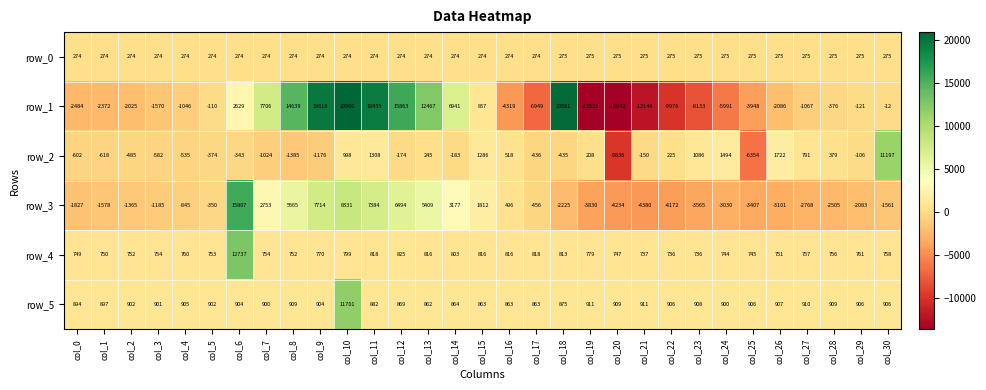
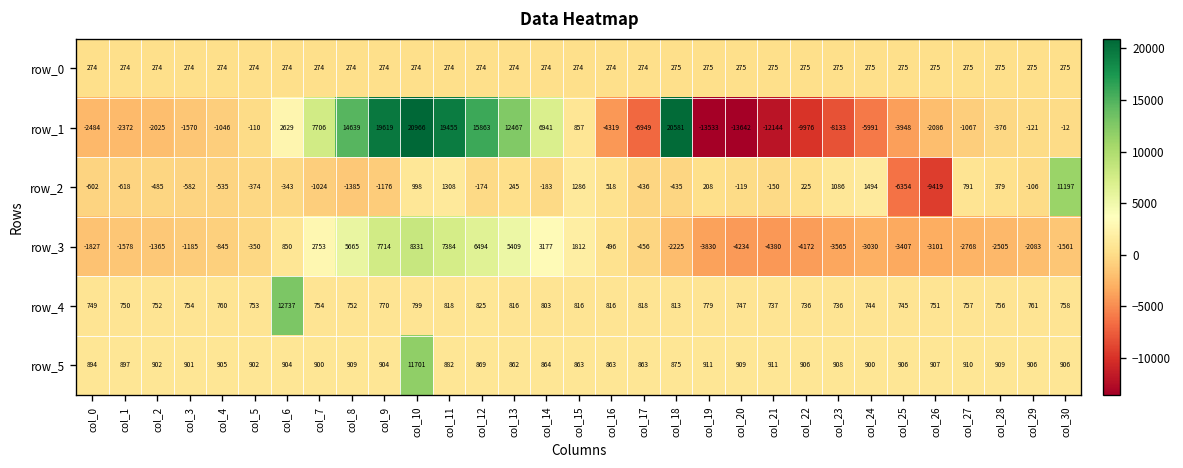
  {
    "row_0": {
      "col_0": 274,
      "col_1": 274,
      "col_2": 274,
      "col_3": 274,
      "col_4": 274,
      "col_5": 274,
      "col_6": 274,
      "col_7": 274,
      "col_8": 274,
      "col_9": 274,
      "col_10": 274,
      "col_11": 274,
      "col_12": 274,
      "col_13": 274,
      "col_14": 274,
      "col_15": 274,
      "col_16": 274,
      "col_17": 274,
      "col_18": 275,
      "col_19": 275,
      "col_20": 275,
      "col_21": 275,
      "col_22": 275,
      "col_23": 275,
      "col_24": 275,
      "col_25": 275,
      "col_26": 275,
      "col_27": 275,
      "col_28": 275,
      "col_29": 275,
      "col_30": 275
    },
    "row_1": {
      "col_0": -2484,
      "col_1": -2372,
      "col_2": -2025,
      "col_3": -1570,
      "col_4": -1046,
      "col_5": -110,
      "col_6": 2629,
      "col_7": 7706,
      "col_8": 14639,
      "col_9": 19619,
      "col_10": 20966,
      "col_11": 19455,
      "col_12": 15863,
      "col_13": 12467,
      "col_14": 6941,
      "col_15": 857,
      "col_16": -4319,
      "col_17": -6949,
      "col_18": 20581,
      "col_19": -13533,
      "col_20": -13642,
      "col_21": -12144,
      "col_22": -9976,
      "col_23": -8133,
      "col_24": -5991,
      "col_25": -3948,
      "col_26": -2086,
      "col_27": -1067,
      "col_28": -376,
      "col_29": -121,
      "col_30": -12
    },
    "row_2": {
      "col_0": -602,
      "col_1": -618,
      "col_2": -485,
      "col_3": -582,
      "col_4": -535,
      "col_5": -374,
      "col_6": -343,
      "col_7": -1024,
      "col_8": -1385,
      "col_9": -1176,
      "col_10": 998,
      "col_11": 1308,
      "col_12": -174,
      "col_13": 245,
      "col_14": -183,
      "col_15": 1286,
      "col_16": 518,
      "col_17": -436,
      "col_18": -435,
      "col_19": 208,
-     "col_20": -9836,
+     "col_20": -119,
      "col_21": -150,
      "col_22": 225,
      "col_23": 1086,
      "col_24": 1494,
      "col_25": -6354,
-     "col_26": 1722,
+     "col_26": -9419,
      "col_27": 791,
      "col_28": 379,
      "col_29": -106,
      "col_30": 11197
    },
    "row_3": {
      "col_0": -1827,
      "col_1": -1578,
      "col_2": -1365,
      "col_3": -1185,
      "col_4": -845,
      "col_5": -350,
-     "col_6": 15807,
+     "col_6": 850,
      "col_7": 2753,
      "col_8": 5665,
      "col_9": 7714,
      "col_10": 8331,
      "col_11": 7384,
      "col_12": 6494,
      "col_13": 5409,
      "col_14": 3177,
      "col_15": 1812,
      "col_16": 496,
      "col_17": -456,
      "col_18": -2225,
      "col_19": -3830,
      "col_20": -4234,
      "col_21": -4380,
      "col_22": -4172,
      "col_23": -3565,
      "col_24": -3030,
      "col_25": -3407,
      "col_26": -3101,
      "col_27": -2768,
      "col_28": -2505,
      "col_29": -2083,
      "col_30": -1561
    },
    "row_4": {
      "col_0": 749,
      "col_1": 750,
      "col_2": 752,
      "col_3": 754,
      "col_4": 760,
      "col_5": 753,
      "col_6": 12737,
      "col_7": 754,
      "col_8": 752,
      "col_9": 770,
      "col_10": 799,
      "col_11": 818,
      "col_12": 825,
      "col_13": 816,
      "col_14": 803,
      "col_15": 816,
      "col_16": 816,
      "col_17": 818,
      "col_18": 813,
      "col_19": 779,
      "col_20": 747,
      "col_21": 737,
      "col_22": 736,
      "col_23": 736,
      "col_24": 744,
      "col_25": 745,
      "col_26": 751,
      "col_27": 757,
      "col_28": 756,
      "col_29": 761,
      "col_30": 758
    },
    "row_5": {
      "col_0": 894,
      "col_1": 897,
      "col_2": 902,
      "col_3": 901,
      "col_4": 905,
      "col_5": 902,
      "col_6": 904,
      "col_7": 900,
      "col_8": 909,
      "col_9": 904,
      "col_10": 11701,
      "col_11": 882,
      "col_12": 869,
      "col_13": 862,
      "col_14": 864,
      "col_15": 863,
      "col_16": 863,
      "col_17": 863,
      "col_18": 875,
      "col_19": 911,
      "col_20": 909,
      "col_21": 911,
      "col_22": 906,
      "col_23": 908,
      "col_24": 900,
      "col_25": 906,
      "col_26": 907,
      "col_27": 910,
      "col_28": 909,
      "col_29": 906,
      "col_30": 906
    }
  }
